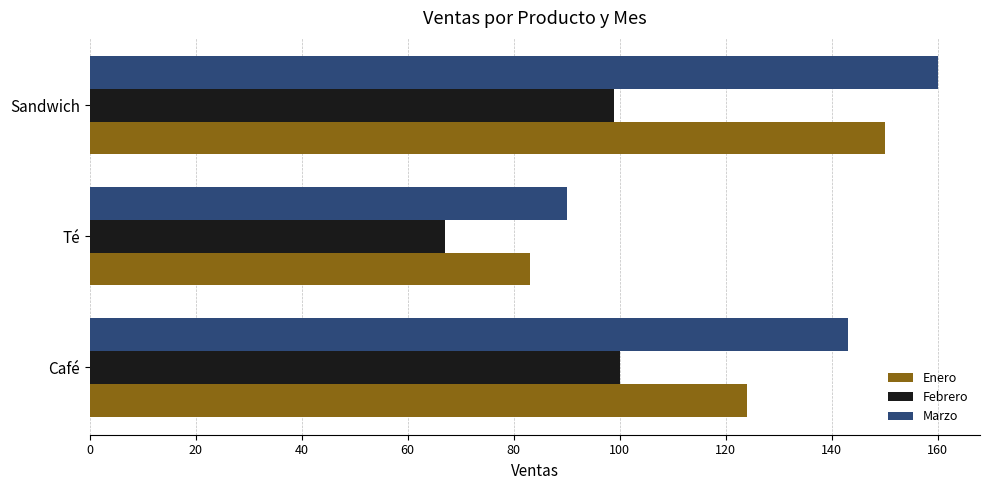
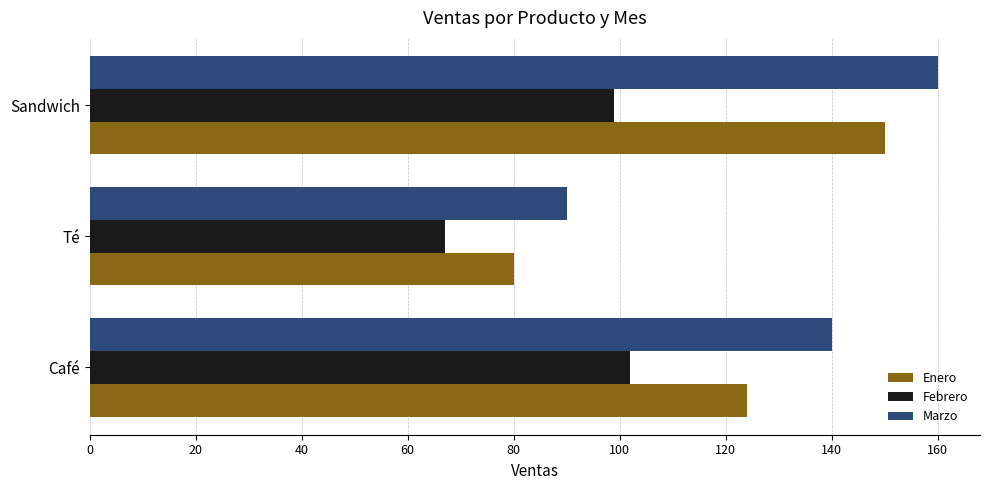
  {
    "Enero": {
      "Sandwich": 150,
-     "Té": 83,
+     "Té": 80,
      "Café": 124
    },
    "Febrero": {
      "Sandwich": 99,
      "Té": 67,
-     "Café": 100
+     "Café": 102
    },
    "Marzo": {
      "Sandwich": 160,
      "Té": 90,
-     "Café": 143
+     "Café": 140
    }
  }
